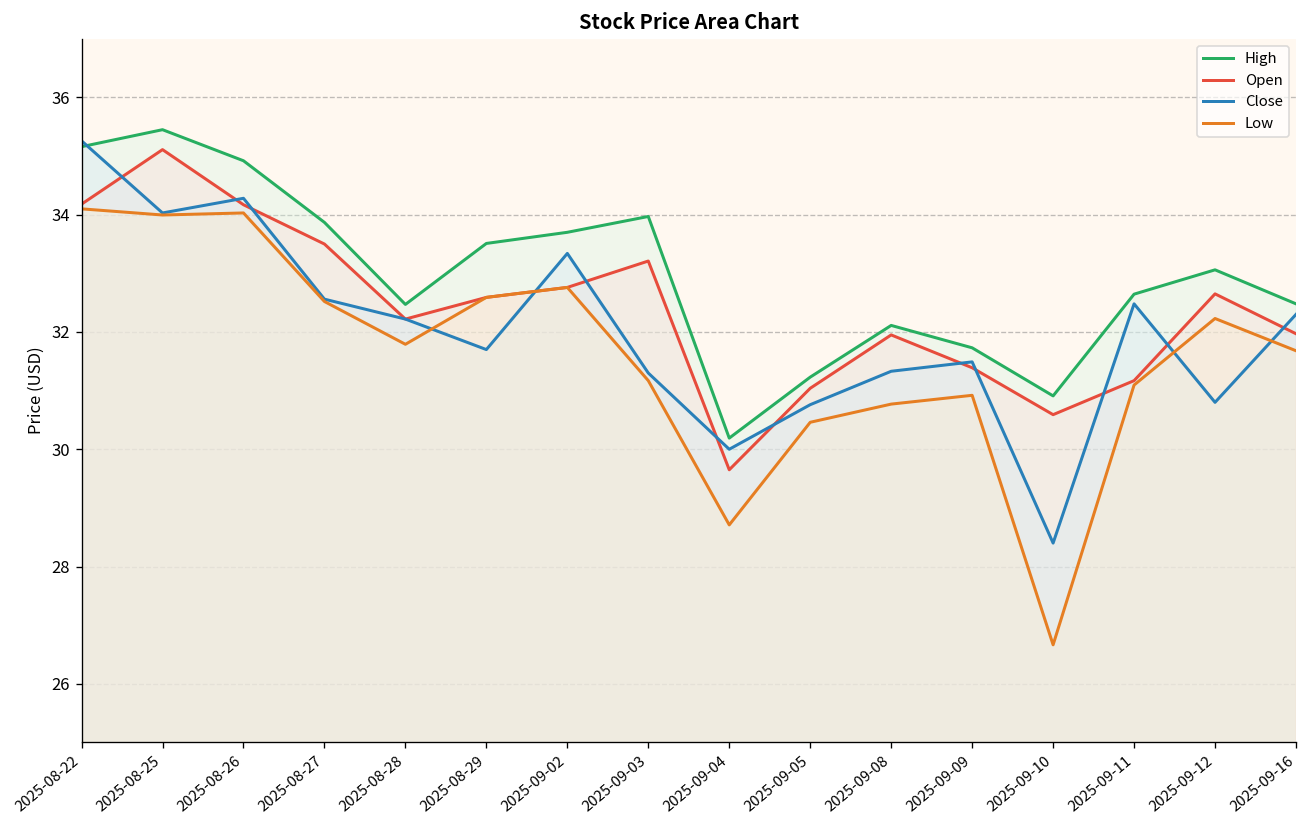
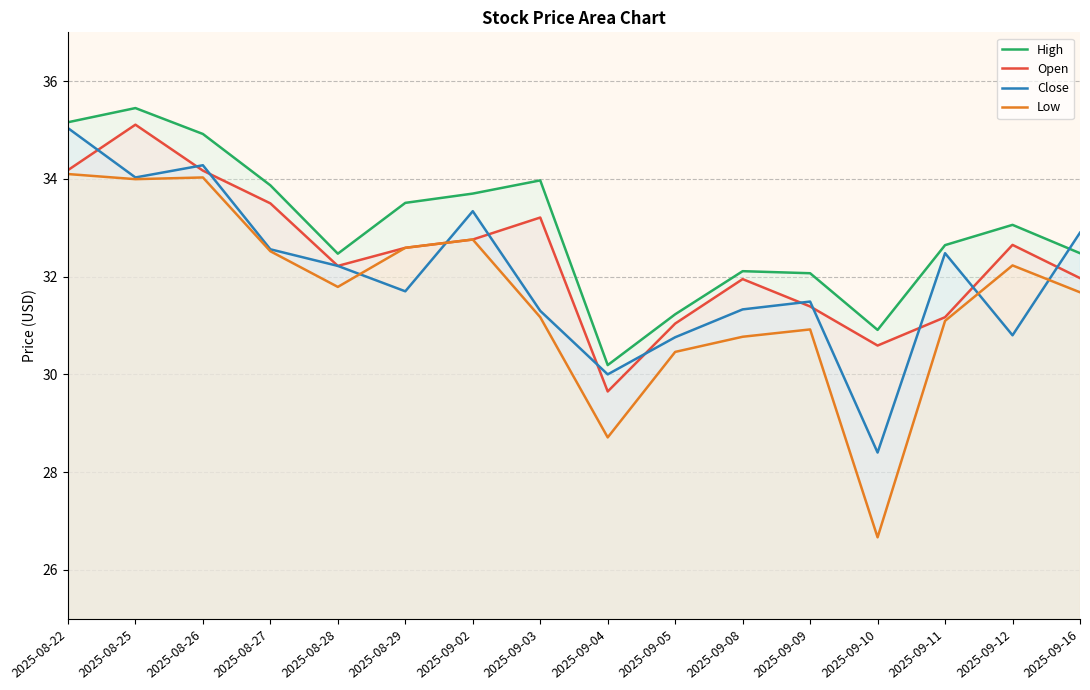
  {
    "High": {
      "2025-08-22": 35.2,
      "2025-08-25": 35.5,
      "2025-08-26": 34.9,
      "2025-08-27": 33.9,
      "2025-08-28": 32.5,
      "2025-08-29": 33.5,
      "2025-09-02": 33.7,
      "2025-09-03": 34.0,
      "2025-09-04": 30.2,
      "2025-09-05": 31.2,
      "2025-09-08": 32.1,
-     "2025-09-09": 31.7,
+     "2025-09-09": 32.1,
      "2025-09-10": 30.9,
      "2025-09-11": 32.6,
      "2025-09-12": 33.1,
      "2025-09-16": 32.5
    },
    "Close": {
-     "2025-08-22": 35.3,
+     "2025-08-22": 35.0,
      "2025-08-26": 34.3,
      "2025-08-29": 31.7,
      "2025-09-02": 33.3,
      "2025-09-03": 31.3,
      "2025-09-04": 30.0,
      "2025-09-05": 30.8,
      "2025-09-08": 31.3,
      "2025-09-09": 31.5,
      "2025-09-10": 28.4,
      "2025-09-11": 32.5,
      "2025-09-12": 30.8,
-     "2025-09-16": 32.3
+     "2025-09-16": 32.9
    }
  }
